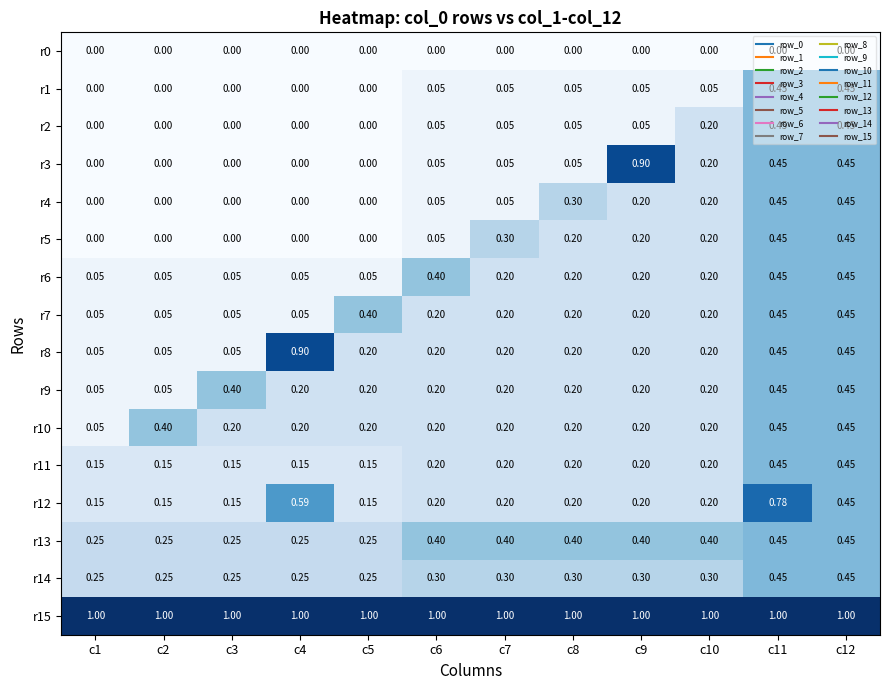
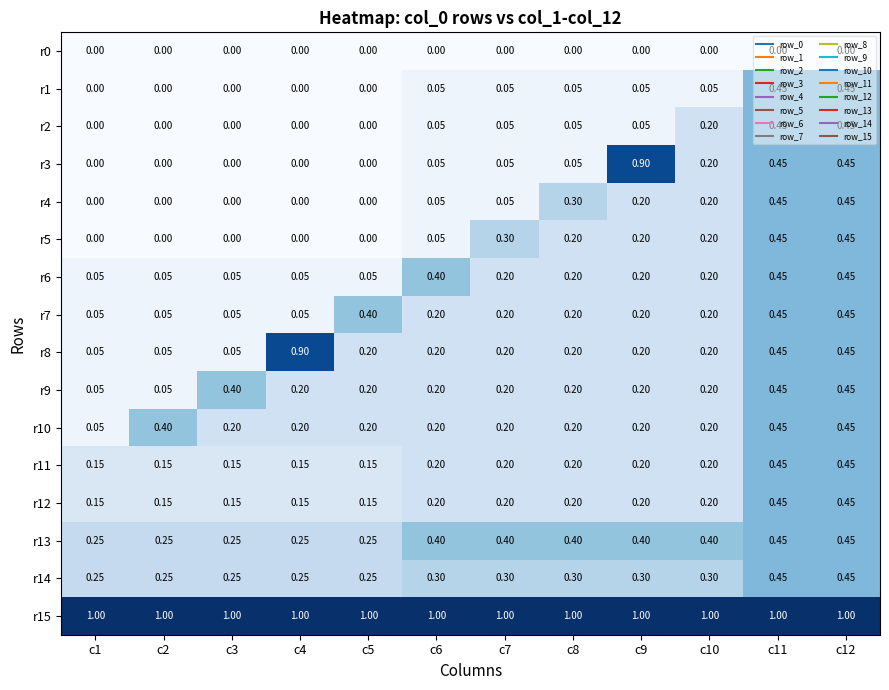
  {
    "r0": {
      "c1": 0.00,
      "c2": 0.00,
      "c3": 0.00,
      "c4": 0.00,
      "c5": 0.00,
      "c6": 0.00,
      "c7": 0.00,
      "c8": 0.00,
      "c9": 0.00,
      "c10": 0.00
    },
    "r1": {
      "c1": 0.00,
      "c2": 0.00,
      "c3": 0.00,
      "c4": 0.00,
      "c5": 0.00,
      "c6": 0.05,
      "c7": 0.05,
      "c8": 0.05,
      "c9": 0.05,
      "c10": 0.05
    },
    "r2": {
      "c1": 0.00,
      "c2": 0.00,
      "c3": 0.00,
      "c4": 0.00,
      "c5": 0.00,
      "c6": 0.05,
      "c7": 0.05,
      "c8": 0.05,
      "c9": 0.05,
      "c10": 0.20
    },
    "r3": {
      "c1": 0.00,
      "c2": 0.00,
      "c3": 0.00,
      "c4": 0.00,
      "c5": 0.00,
      "c6": 0.05,
      "c7": 0.05,
      "c8": 0.05,
      "c9": 0.90,
      "c10": 0.20,
      "c11": 0.45,
      "c12": 0.45
    },
    "r4": {
      "c1": 0.00,
      "c2": 0.00,
      "c3": 0.00,
      "c4": 0.00,
      "c5": 0.00,
      "c6": 0.05,
      "c7": 0.05,
      "c8": 0.30,
      "c9": 0.20,
      "c10": 0.20,
      "c11": 0.45,
      "c12": 0.45
    },
    "r5": {
      "c1": 0.00,
      "c2": 0.00,
      "c3": 0.00,
      "c4": 0.00,
      "c5": 0.00,
      "c6": 0.05,
      "c7": 0.30,
      "c8": 0.20,
      "c9": 0.20,
      "c10": 0.20,
      "c11": 0.45,
      "c12": 0.45
    },
    "r6": {
      "c1": 0.05,
      "c2": 0.05,
      "c3": 0.05,
      "c4": 0.05,
      "c5": 0.05,
      "c6": 0.40,
      "c7": 0.20,
      "c8": 0.20,
      "c9": 0.20,
      "c10": 0.20,
      "c11": 0.45,
      "c12": 0.45
    },
    "r7": {
      "c1": 0.05,
      "c2": 0.05,
      "c3": 0.05,
      "c4": 0.05,
      "c5": 0.40,
      "c6": 0.20,
      "c7": 0.20,
      "c8": 0.20,
      "c9": 0.20,
      "c10": 0.20,
      "c11": 0.45,
      "c12": 0.45
    },
    "r8": {
      "c1": 0.05,
      "c2": 0.05,
      "c3": 0.05,
      "c4": 0.90,
      "c5": 0.20,
      "c6": 0.20,
      "c7": 0.20,
      "c8": 0.20,
      "c9": 0.20,
      "c10": 0.20,
      "c11": 0.45,
      "c12": 0.45
    },
    "r9": {
      "c1": 0.05,
      "c2": 0.05,
      "c3": 0.40,
      "c4": 0.20,
      "c5": 0.20,
      "c6": 0.20,
      "c7": 0.20,
      "c8": 0.20,
      "c9": 0.20,
      "c10": 0.20,
      "c11": 0.45,
      "c12": 0.45
    },
    "r10": {
      "c1": 0.05,
      "c2": 0.40,
      "c3": 0.20,
      "c4": 0.20,
      "c5": 0.20,
      "c6": 0.20,
      "c7": 0.20,
      "c8": 0.20,
      "c9": 0.20,
      "c10": 0.20,
      "c11": 0.45,
      "c12": 0.45
    },
    "r11": {
      "c1": 0.15,
      "c2": 0.15,
      "c3": 0.15,
      "c4": 0.15,
      "c5": 0.15,
      "c6": 0.20,
      "c7": 0.20,
      "c8": 0.20,
      "c9": 0.20,
      "c10": 0.20,
      "c11": 0.45,
      "c12": 0.45
    },
    "r12": {
      "c1": 0.15,
      "c2": 0.15,
      "c3": 0.15,
-     "c4": 0.59,
+     "c4": 0.15,
      "c5": 0.15,
      "c6": 0.20,
      "c7": 0.20,
      "c8": 0.20,
      "c9": 0.20,
      "c10": 0.20,
-     "c11": 0.78,
+     "c11": 0.45,
      "c12": 0.45
    },
    "r13": {
      "c1": 0.25,
      "c2": 0.25,
      "c3": 0.25,
      "c4": 0.25,
      "c5": 0.25,
      "c6": 0.40,
      "c7": 0.40,
      "c8": 0.40,
      "c9": 0.40,
      "c10": 0.40,
      "c11": 0.45,
      "c12": 0.45
    },
    "r14": {
      "c1": 0.25,
      "c2": 0.25,
      "c3": 0.25,
      "c4": 0.25,
      "c5": 0.25,
      "c6": 0.30,
      "c7": 0.30,
      "c8": 0.30,
      "c9": 0.30,
      "c10": 0.30,
      "c11": 0.45,
      "c12": 0.45
    },
    "r15": {
      "c1": 1.00,
      "c2": 1.00,
      "c3": 1.00,
      "c4": 1.00,
      "c5": 1.00,
      "c6": 1.00,
      "c7": 1.00,
      "c8": 1.00,
      "c9": 1.00,
      "c10": 1.00,
      "c11": 1.00,
      "c12": 1.00
    }
  }
